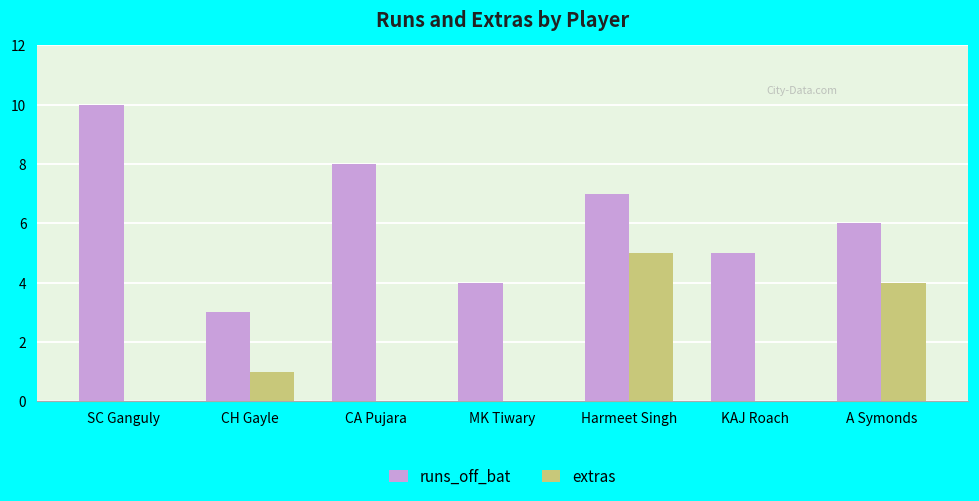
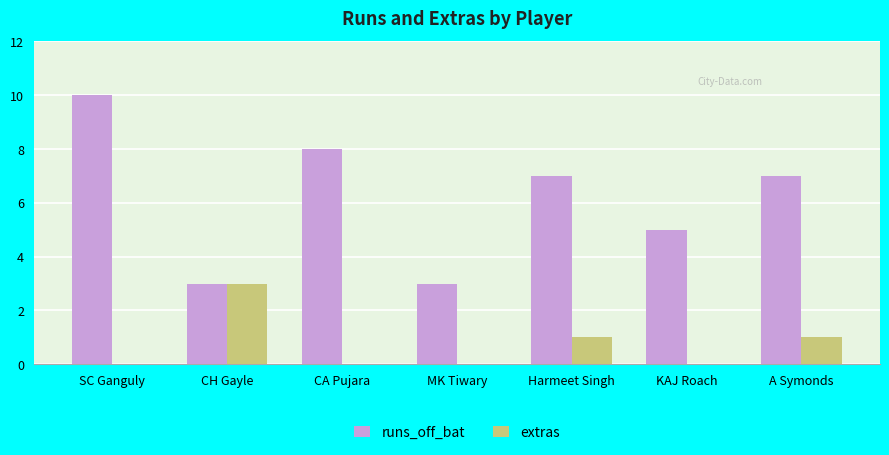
  {
    "runs_off_bat": {
      "SC Ganguly": 10,
      "CH Gayle": 3,
      "CA Pujara": 8,
-     "MK Tiwary": 4,
+     "MK Tiwary": 3,
      "Harmeet Singh": 7,
      "KAJ Roach": 5,
-     "A Symonds": 6
+     "A Symonds": 7
    },
    "extras": {
      "SC Ganguly": 0,
-     "CH Gayle": 1,
+     "CH Gayle": 3,
      "CA Pujara": 0,
      "MK Tiwary": 0,
-     "Harmeet Singh": 5,
+     "Harmeet Singh": 1,
      "KAJ Roach": 0,
-     "A Symonds": 4
+     "A Symonds": 1
    }
  }
